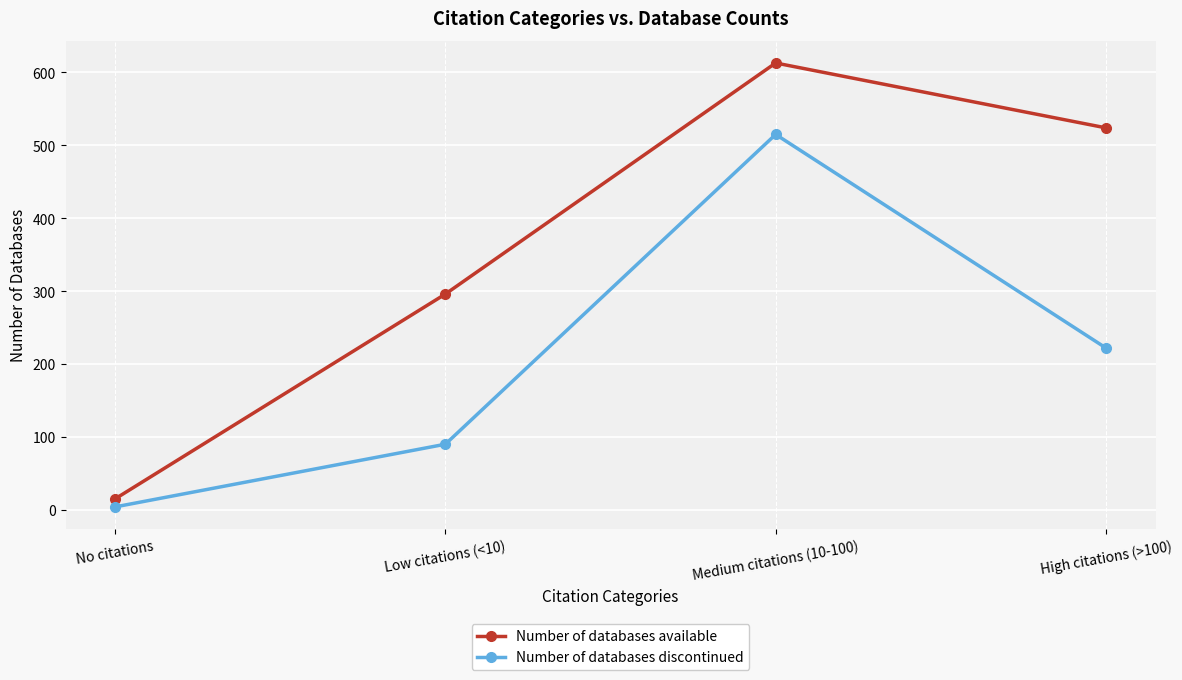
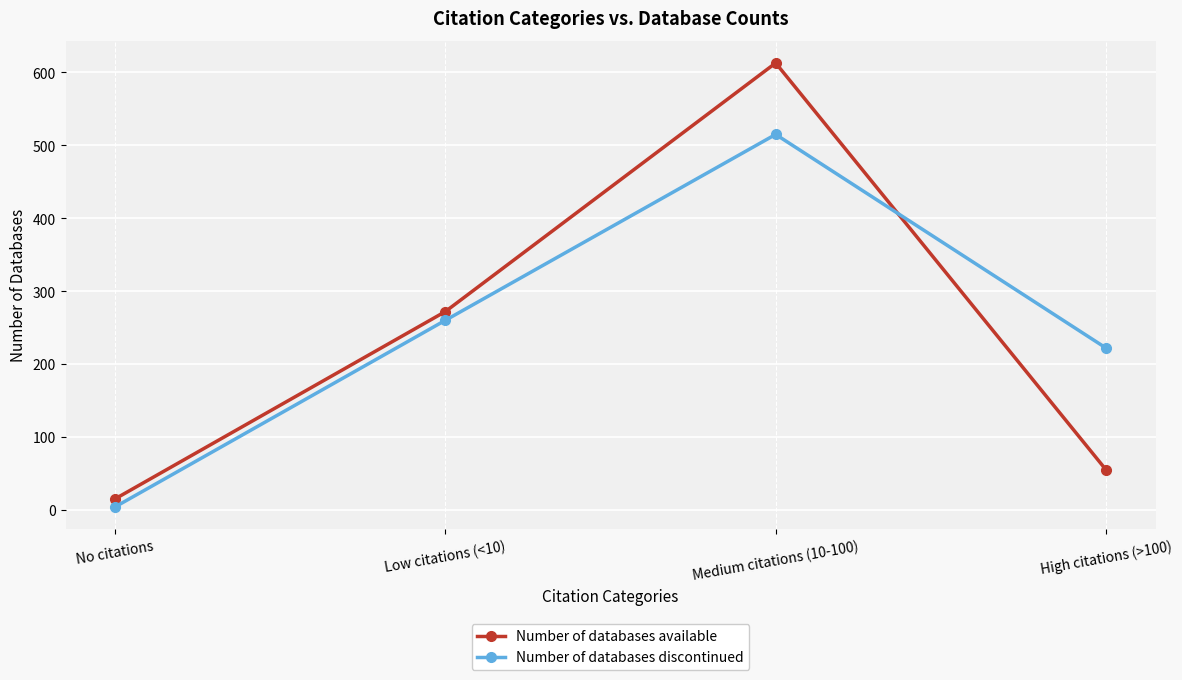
  {
    "Number of databases available": {
      "No citations": 20,
-     "Low citations (<10)": 300,
+     "Low citations (<10)": 270,
      "Medium citations (10-100)": 610,
-     "High citations (>100)": 520
+     "High citations (>100)": 60
    },
    "Number of databases discontinued": {
      "No citations": 0,
-     "Low citations (<10)": 90,
+     "Low citations (<10)": 260,
      "Medium citations (10-100)": 520,
      "High citations (>100)": 220
    }
  }
